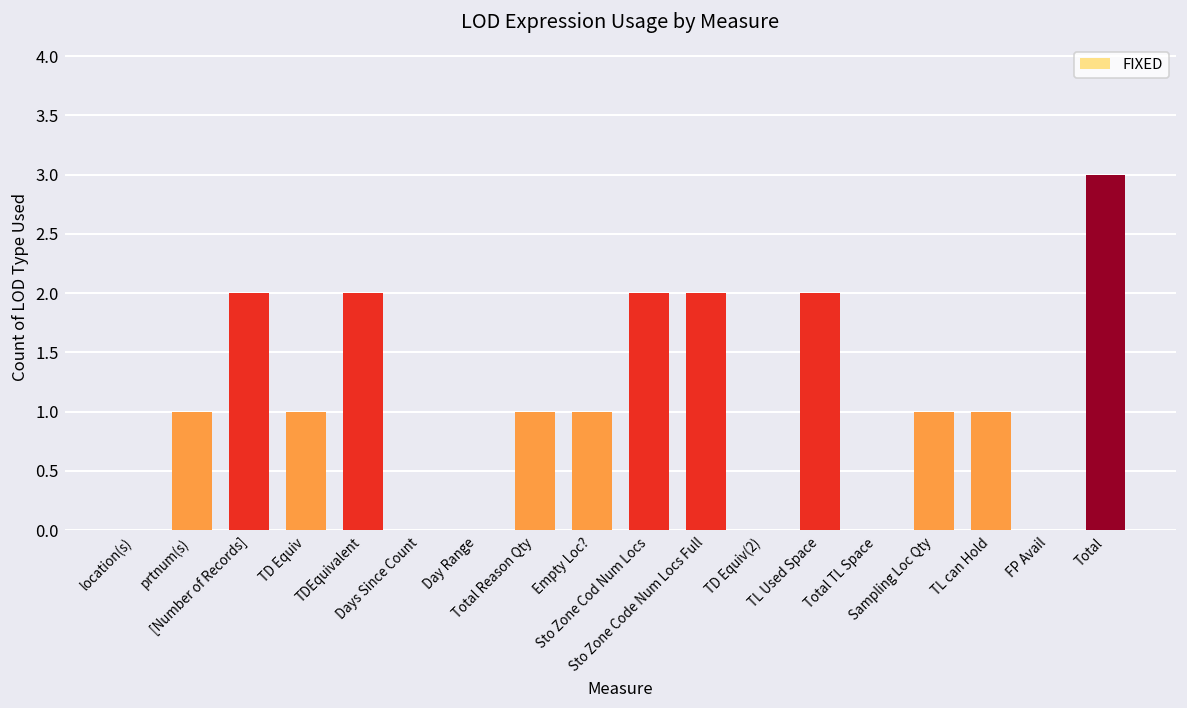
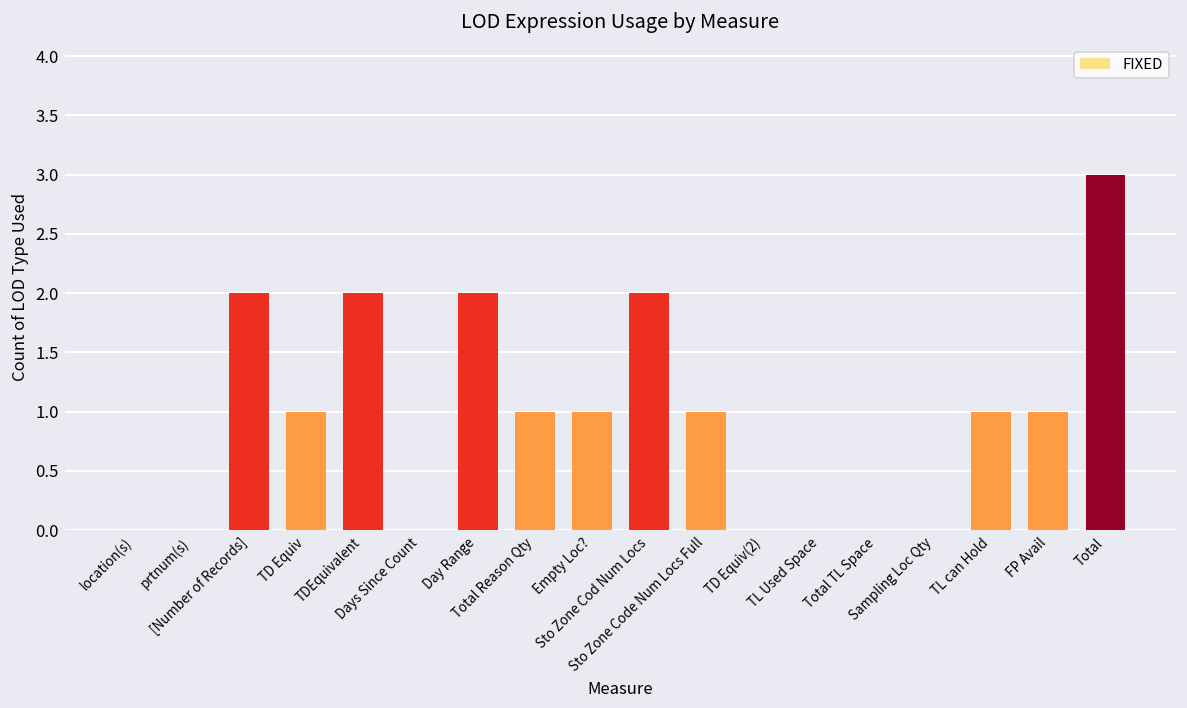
  {
    "location(s)": 0,
-   "prtnum(s)": 1,
+   "prtnum(s)": 0,
    "[Number of Records]": 2,
    "TD Equiv": 1,
    "TDEquivalent": 2,
    "Days Since Count": 0,
-   "Day Range": 0,
+   "Day Range": 2,
    "Total Reason Qty": 1,
    "Empty Loc?": 1,
    "Sto Zone Cod Num Locs": 2,
-   "Sto Zone Code Num Locs Full": 2,
+   "Sto Zone Code Num Locs Full": 1,
    "TD Equiv(2)": 0,
-   "TL Used Space": 2,
+   "TL Used Space": 0,
    "Total TL Space": 0,
-   "Sampling Loc Qty": 1,
+   "Sampling Loc Qty": 0,
    "TL can Hold": 1,
-   "FP Avail": 0,
+   "FP Avail": 1,
    "Total": 3
  }
